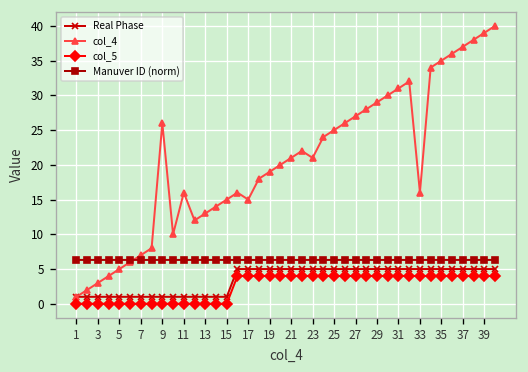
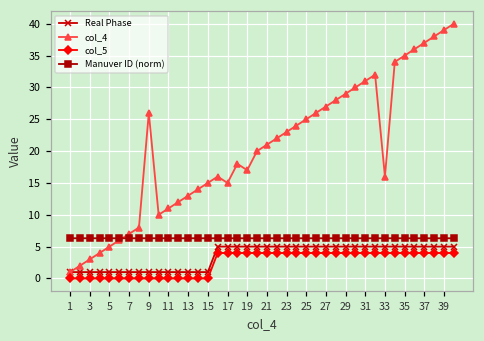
  {
    "col_4": {
      "3": 3,
      "5": 5,
      "7": 7,
      "9": 26,
-     "11": 16,
+     "11": 11,
      "13": 13,
      "15": 15,
      "17": 15,
-     "19": 19,
+     "19": 17,
      "21": 21,
-     "23": 21,
+     "23": 23,
      "25": 25,
      "27": 27,
      "29": 29,
      "31": 31,
      "33": 16,
      "35": 35,
      "37": 37,
      "39": 39
    }
  }
